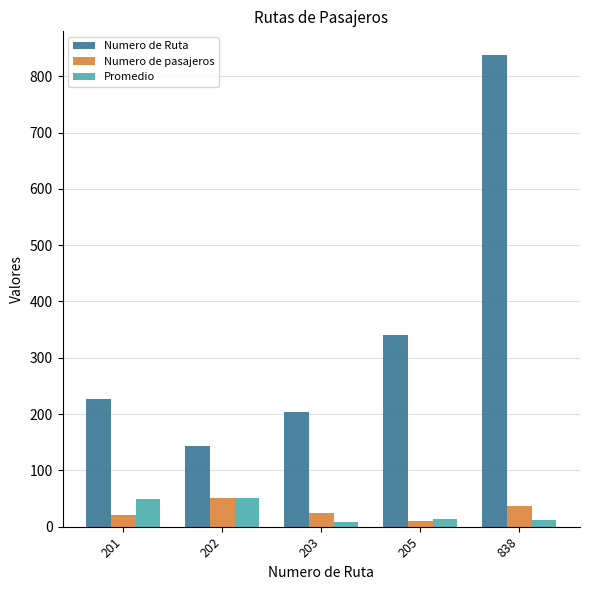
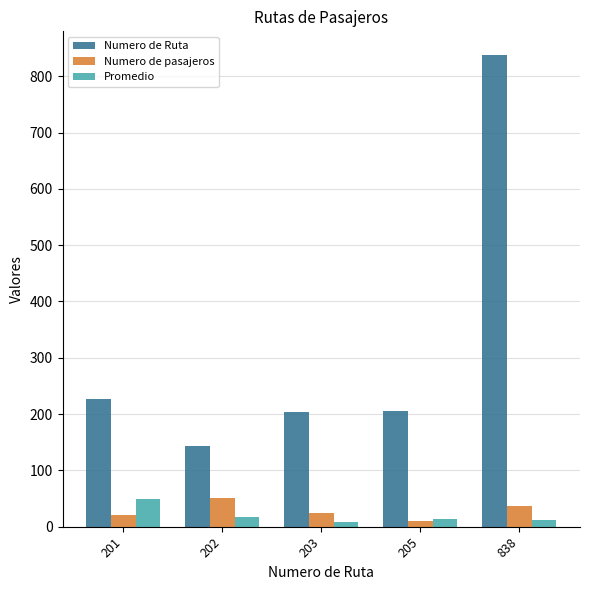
  {
    "Numero de Ruta": {
      "201": 230,
      "202": 140,
      "203": 200,
-     "205": 340,
+     "205": 210,
      "838": 840
    },
    "Numero de pasajeros": {
      "201": 20,
      "202": 50,
      "203": 20,
      "205": 10,
      "838": 40
    },
    "Promedio": {
      "201": 50,
-     "202": 50,
+     "202": 20,
      "203": 10,
      "205": 10,
      "838": 10
    }
  }
